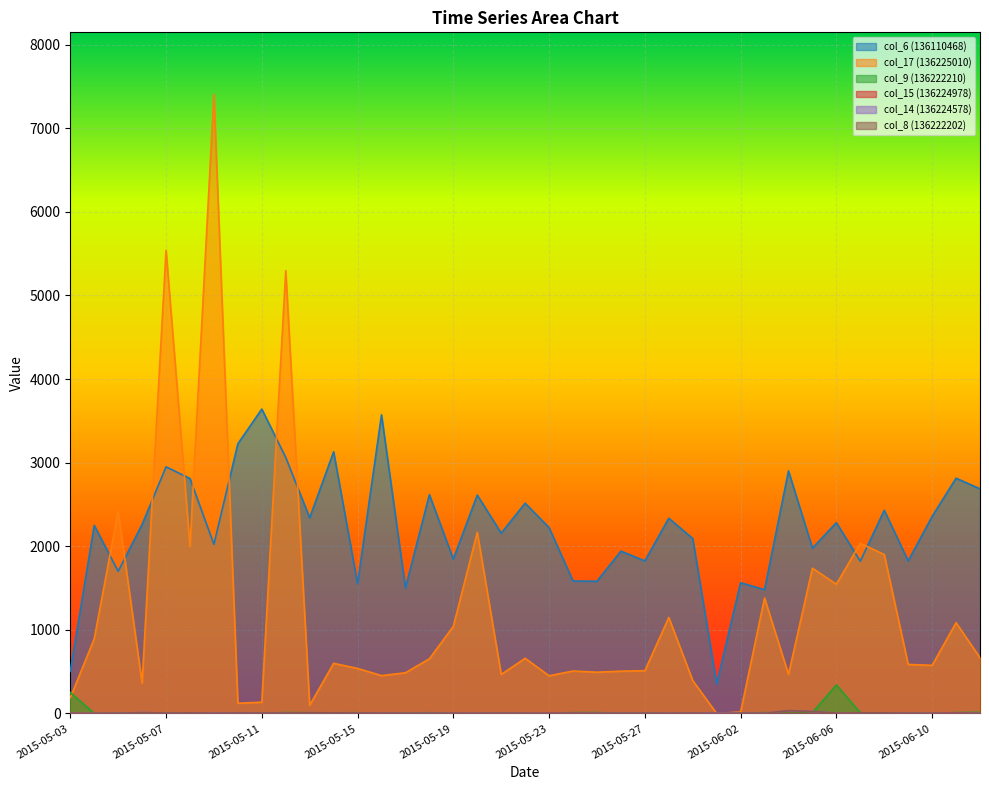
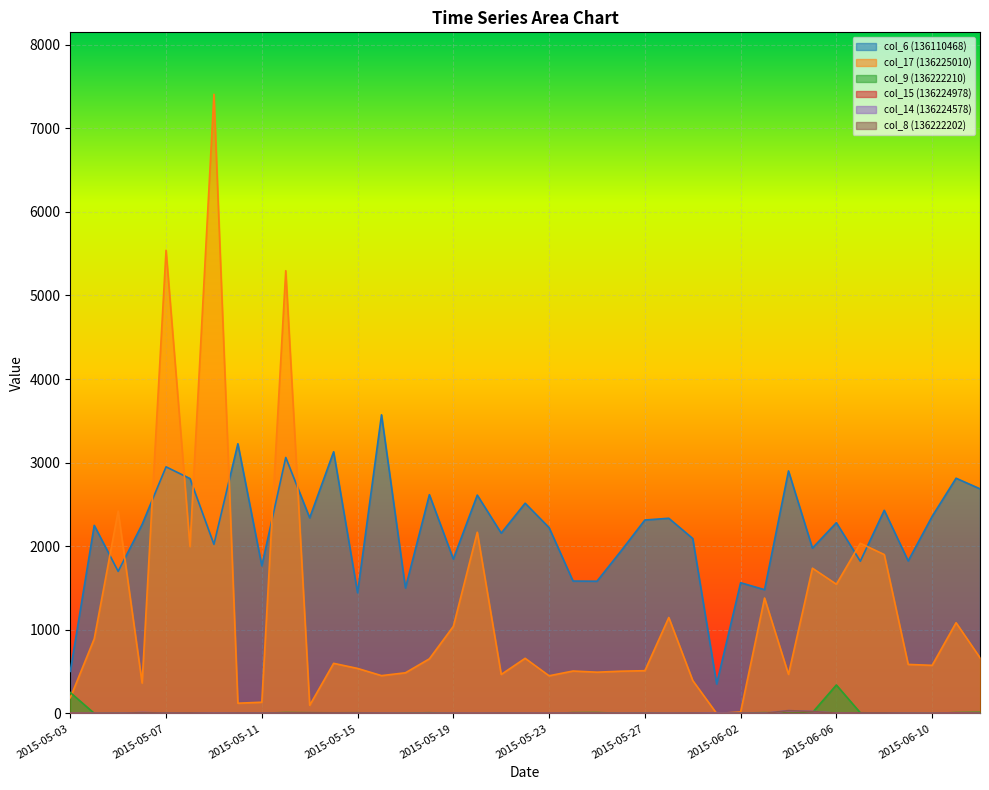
  {
    "col_6 (136110468)": {
      "2015-05-03": 500,
      "2015-05-07": 3000,
-     "2015-05-11": 3600,
-     "2015-05-15": 1600,
+     "2015-05-11": 1800,
+     "2015-05-15": 1400,
      "2015-05-19": 1800,
      "2015-05-23": 2200,
-     "2015-05-27": 1800,
+     "2015-05-27": 2300,
      "2015-06-02": 1600,
      "2015-06-06": 2300,
      "2015-06-10": 2400
    },
    "col_17 (136225010)": {
      "2015-05-03": 200,
      "2015-05-07": 5500,
      "2015-05-11": 100,
      "2015-05-15": 500,
      "2015-05-19": 1000,
      "2015-05-23": 500,
      "2015-05-27": 500,
      "2015-06-06": 1500,
      "2015-06-10": 600
    },
    "col_9 (136222210)": {
      "2015-05-03": 300,
      "2015-06-06": 300
    }
  }
